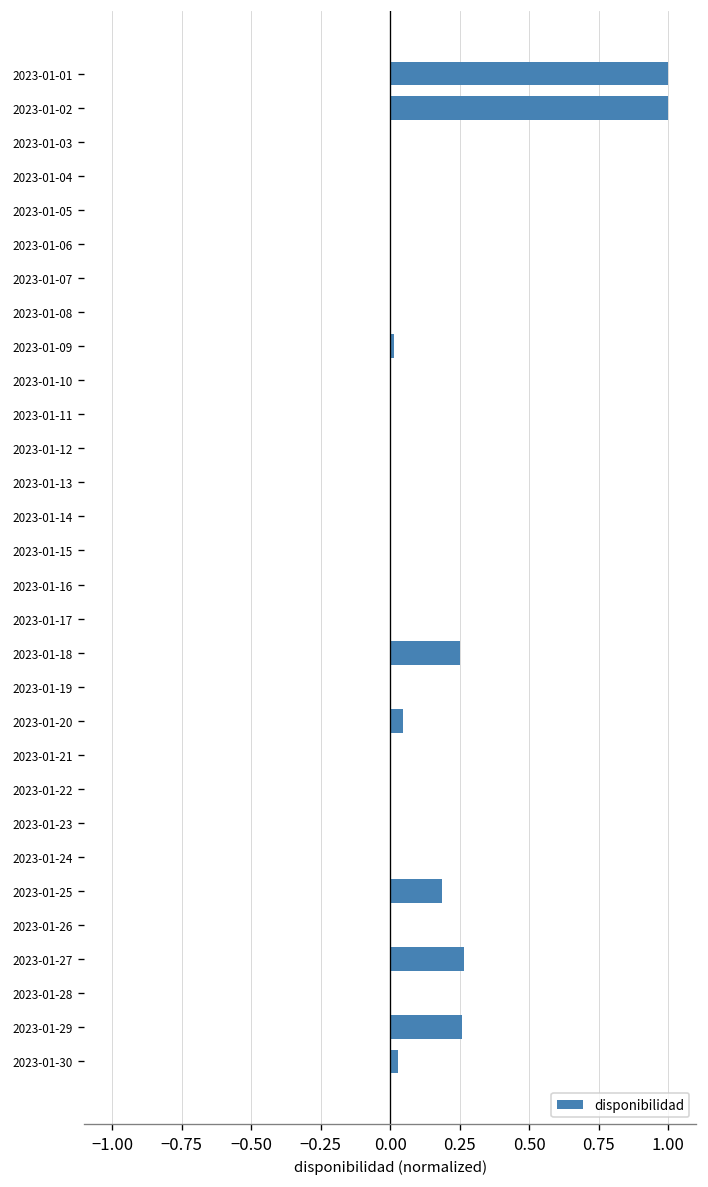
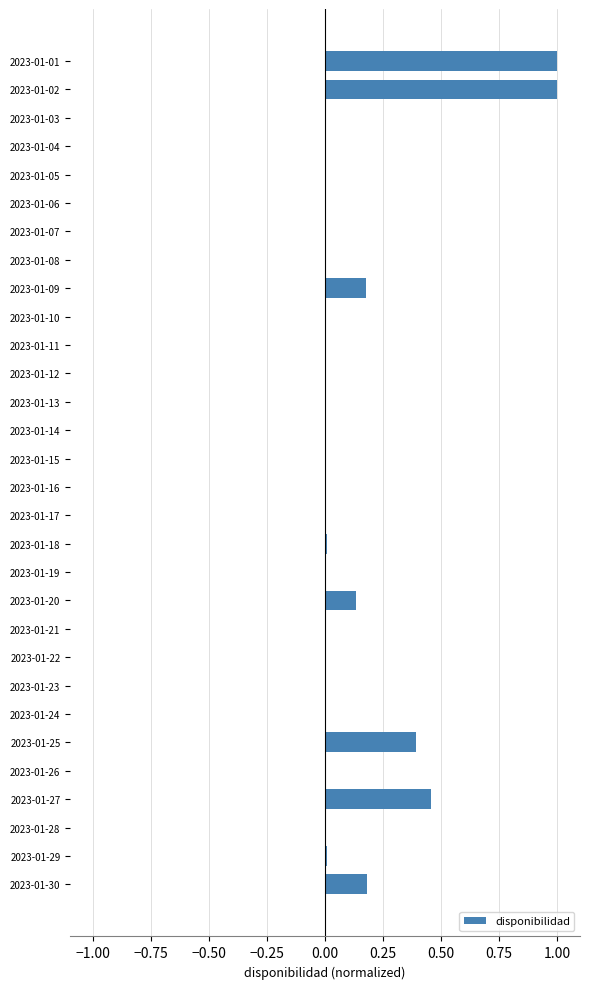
  {
    "2023-01-01": 1.00,
    "2023-01-02": 1.00,
    "2023-01-03": 0.00,
    "2023-01-04": 0.00,
    "2023-01-05": 0.00,
    "2023-01-06": 0.00,
    "2023-01-07": 0.00,
    "2023-01-08": 0.00,
-   "2023-01-09": 0.01,
+   "2023-01-09": 0.18,
    "2023-01-10": 0.00,
    "2023-01-11": 0.00,
    "2023-01-12": 0.00,
    "2023-01-13": 0.00,
    "2023-01-14": 0.00,
    "2023-01-15": 0.00,
    "2023-01-16": 0.00,
    "2023-01-17": 0.00,
-   "2023-01-18": 0.25,
+   "2023-01-18": 0.01,
    "2023-01-19": 0.00,
-   "2023-01-20": 0.05,
+   "2023-01-20": 0.14,
    "2023-01-21": 0.00,
    "2023-01-22": 0.00,
    "2023-01-23": 0.00,
    "2023-01-24": 0.00,
-   "2023-01-25": 0.19,
+   "2023-01-25": 0.39,
    "2023-01-26": 0.00,
-   "2023-01-27": 0.27,
+   "2023-01-27": 0.46,
    "2023-01-28": 0.00,
-   "2023-01-29": 0.26,
-   "2023-01-30": 0.03
+   "2023-01-29": 0.01,
+   "2023-01-30": 0.18
  }
